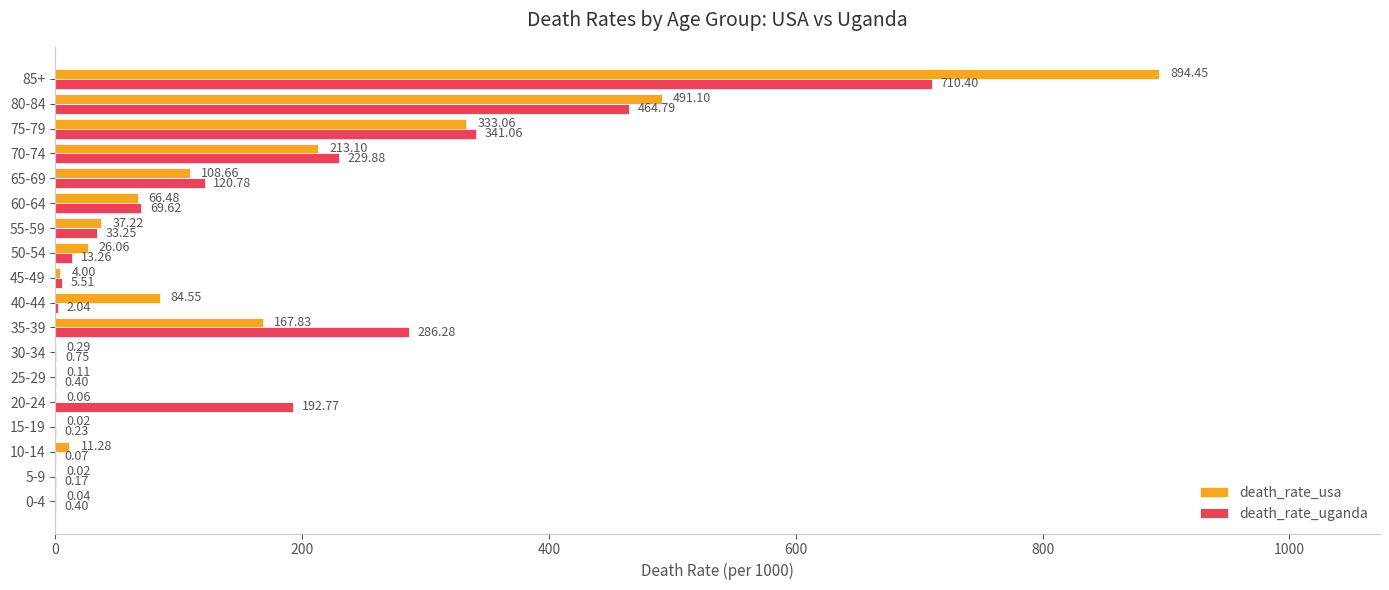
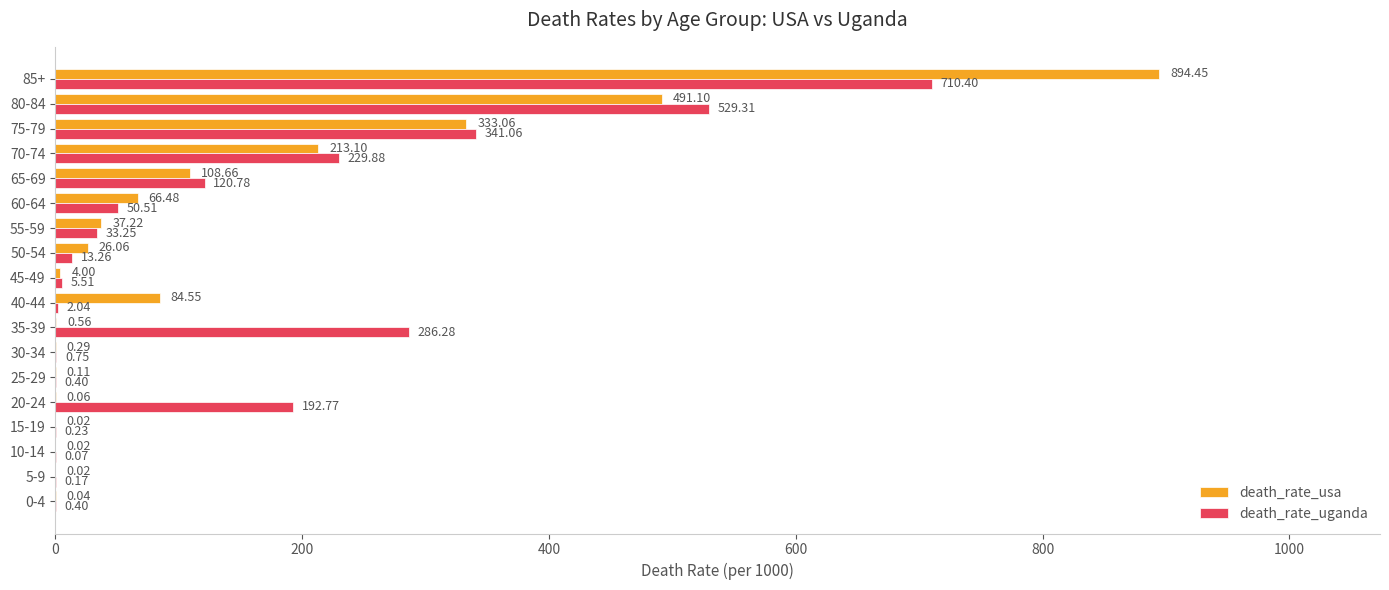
  {
    "death_rate_usa": {
      "85+": 894.45,
      "80-84": 491.10,
      "70-74": 213.10,
      "50-54": 26.06,
      "40-44": 84.55,
-     "35-39": 167.83,
+     "35-39": 0.56,
      "20-24": 0.06,
-     "10-14": 11.28
+     "10-14": 0.02
    },
    "death_rate_uganda": {
      "85+": 710.40,
-     "80-84": 464.79,
+     "80-84": 529.31,
      "70-74": 229.88,
-     "60-64": 69.62,
+     "60-64": 50.51,
      "50-54": 13.26,
      "40-44": 2.04,
      "35-39": 286.28,
      "20-24": 192.77,
      "10-14": 0.07
    }
  }
